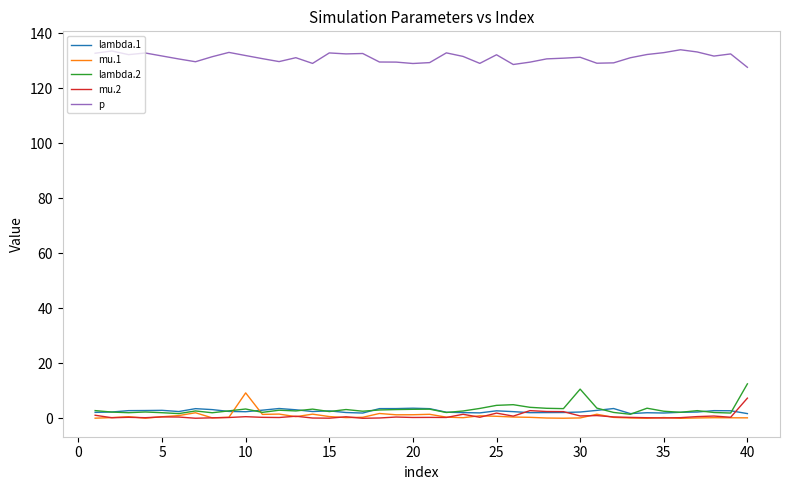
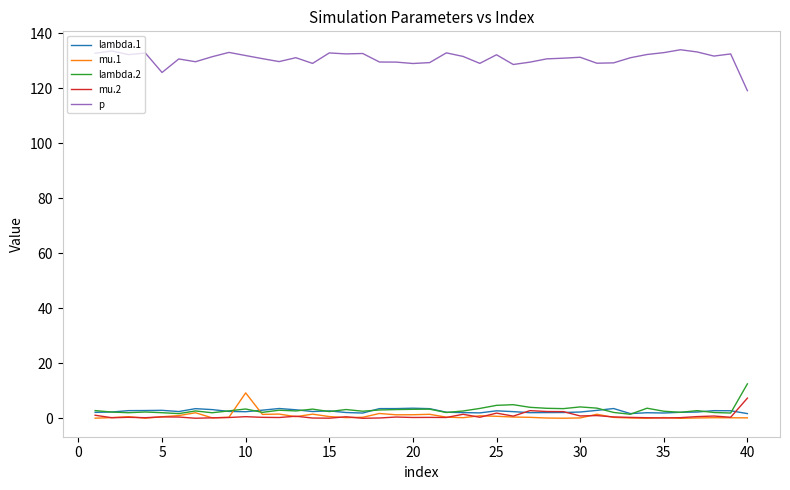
  {
    "lambda.1": {
      "10": 2,
      "30": 2,
      "40": 2
    },
    "mu.1": {
      "10": 9,
      "20": 1,
      "25": 1,
      "40": 0
    },
    "lambda.2": {
      "10": 3,
      "25": 5,
-     "30": 11,
+     "30": 4,
      "40": 13
    },
    "mu.2": {
      "10": 1,
      "20": 0,
      "40": 7
    },
    "p": {
-     "5": 132,
+     "5": 126,
      "10": 132,
      "15": 133,
      "20": 129,
      "25": 132,
      "30": 131,
      "35": 133,
-     "40": 128
+     "40": 119
    }
  }
